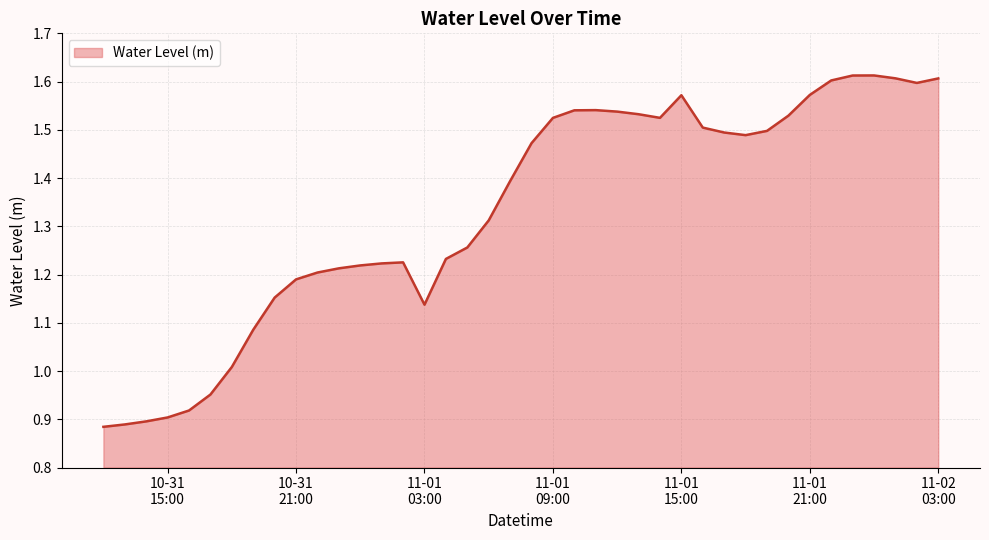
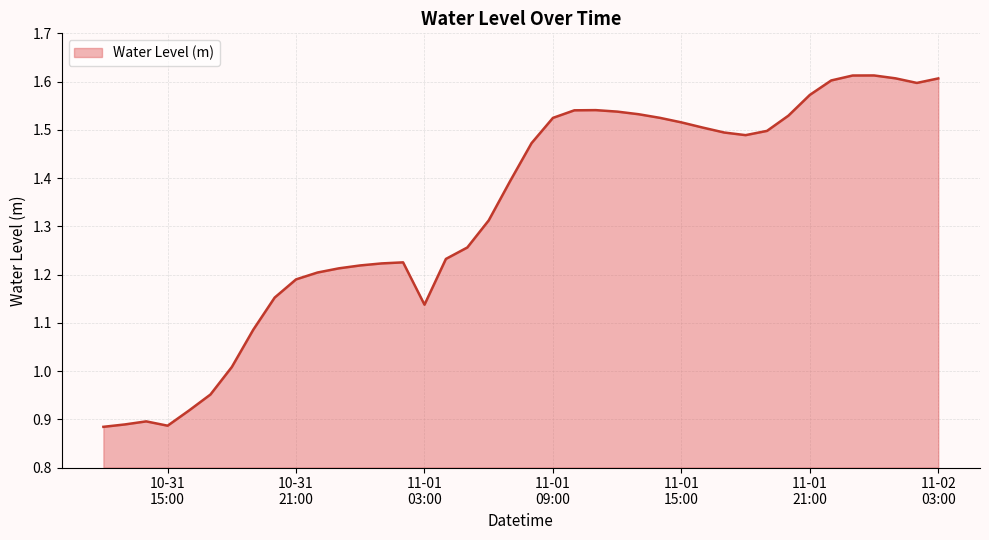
  {
-   "10-31 15:00": 0.90,
+   "10-31 15:00": 0.89,
    "10-31 21:00": 1.19,
    "11-01 03:00": 1.14,
    "11-01 09:00": 1.52,
-   "11-01 15:00": 1.57,
+   "11-01 15:00": 1.52,
    "11-01 21:00": 1.57,
    "11-02 03:00": 1.61
  }
